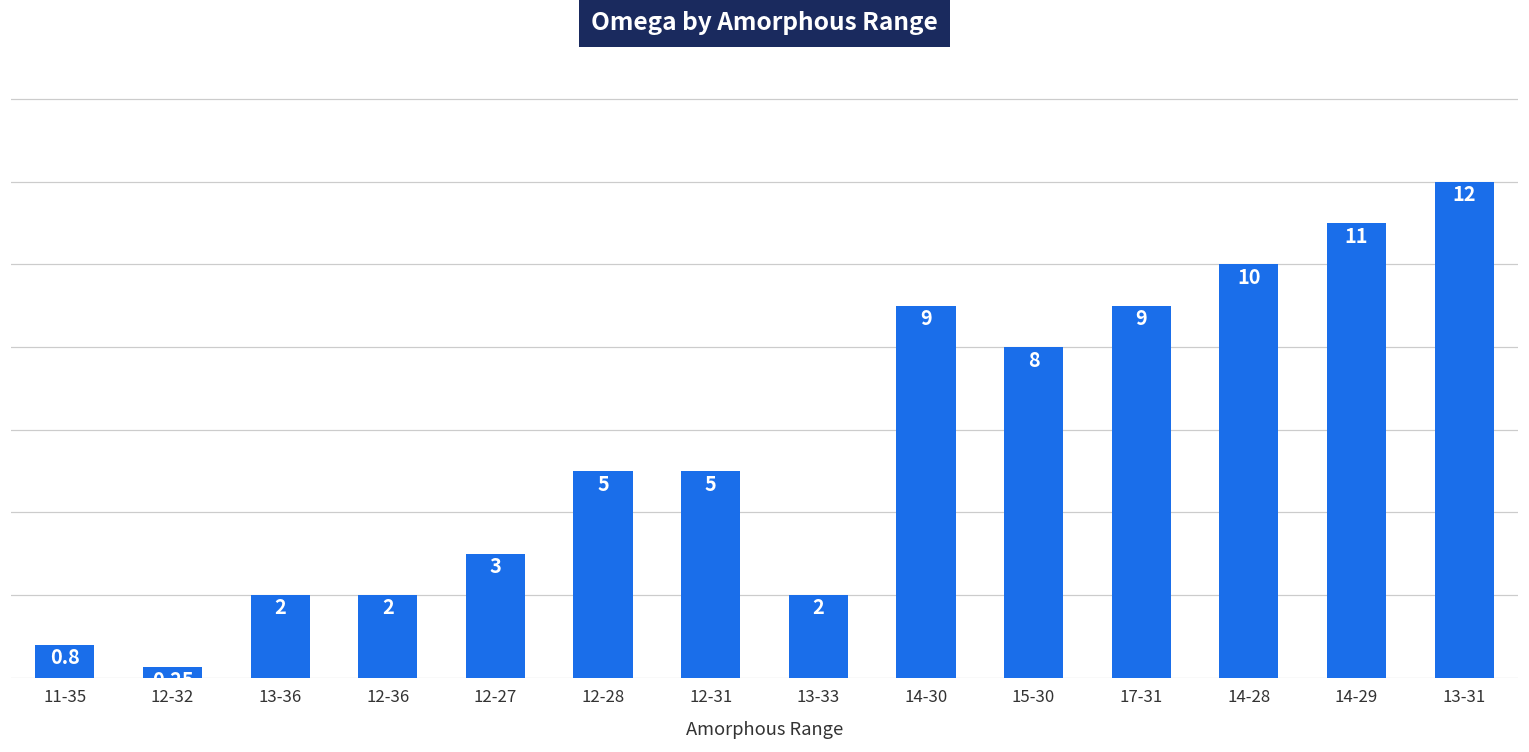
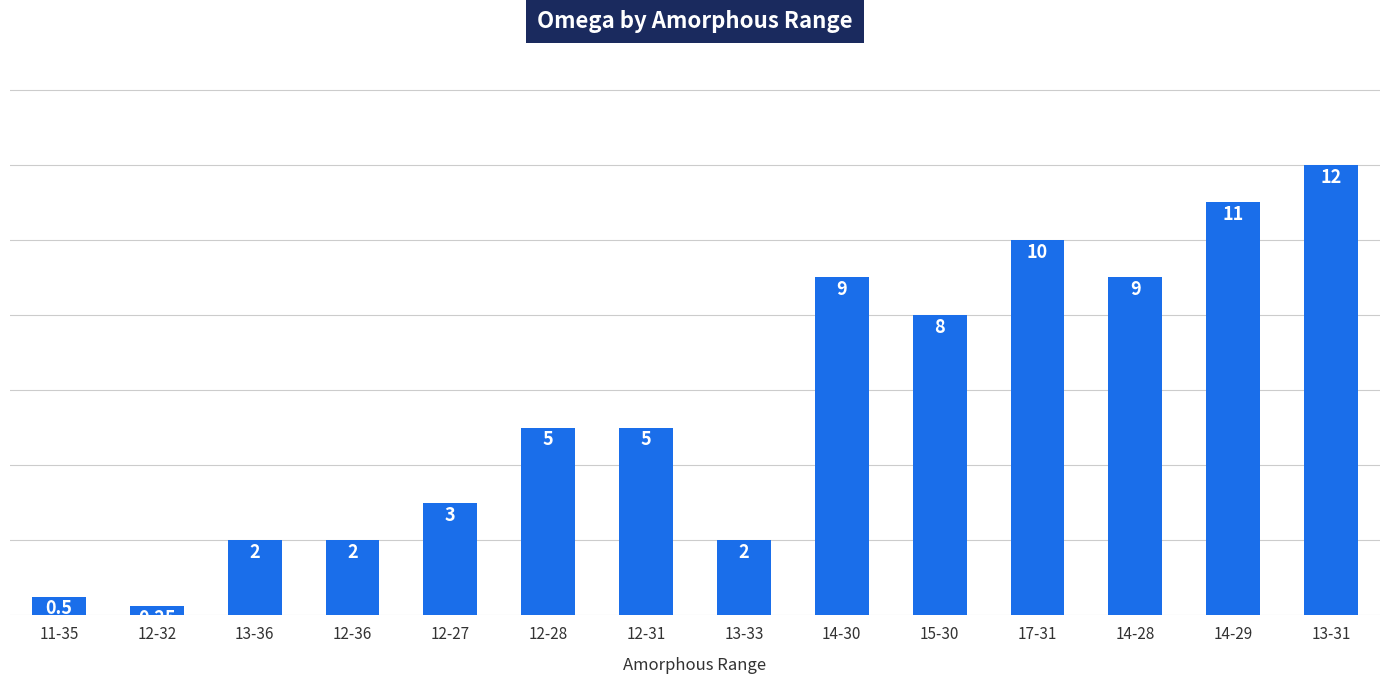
  {
-   "11-35": 0.8,
+   "11-35": 0.5,
    "13-36": 2,
    "12-36": 2,
    "12-27": 3,
    "12-28": 5,
    "12-31": 5,
    "13-33": 2,
    "14-30": 9,
    "15-30": 8,
-   "17-31": 9,
-   "14-28": 10,
+   "17-31": 10,
+   "14-28": 9,
    "14-29": 11,
    "13-31": 12
  }
